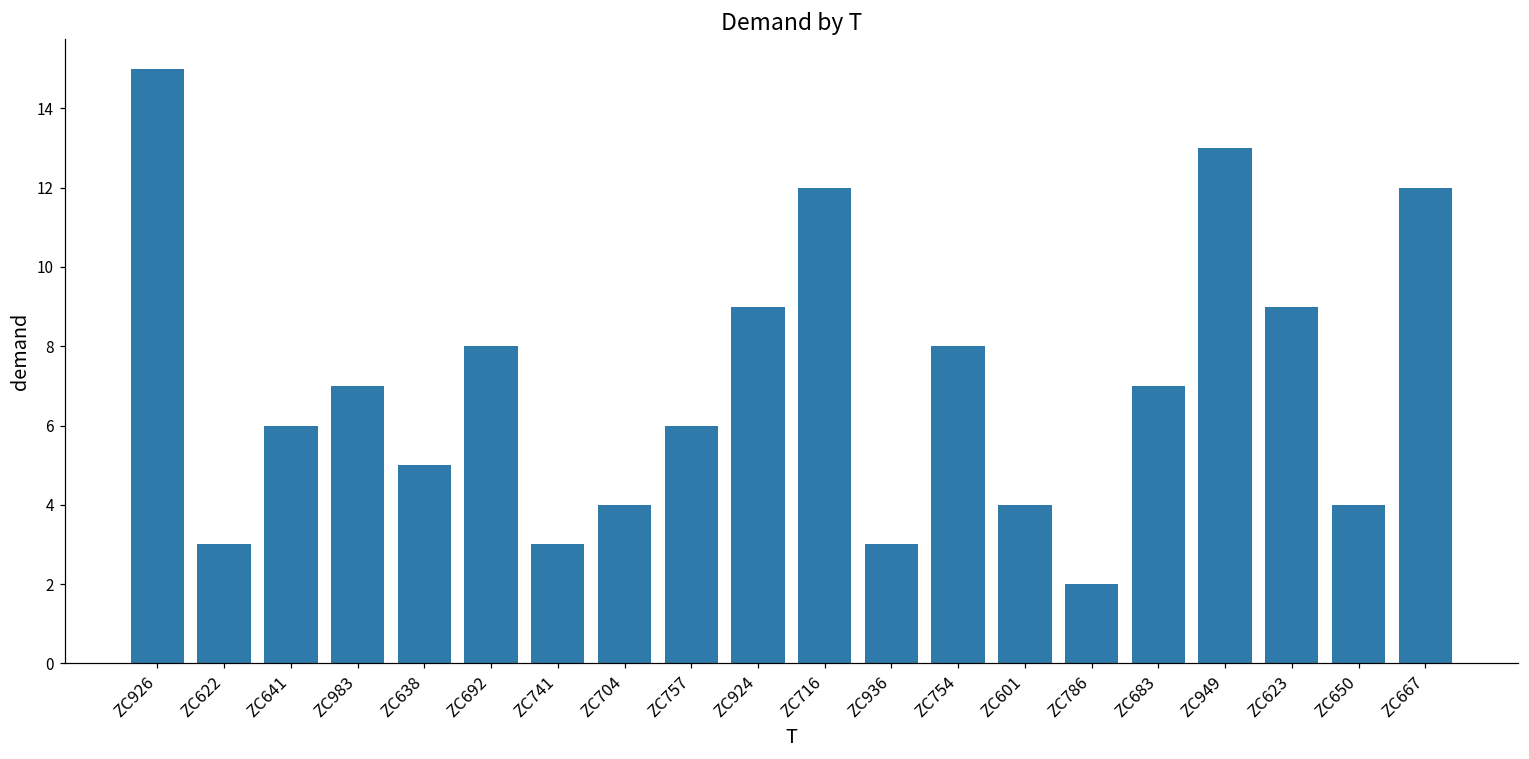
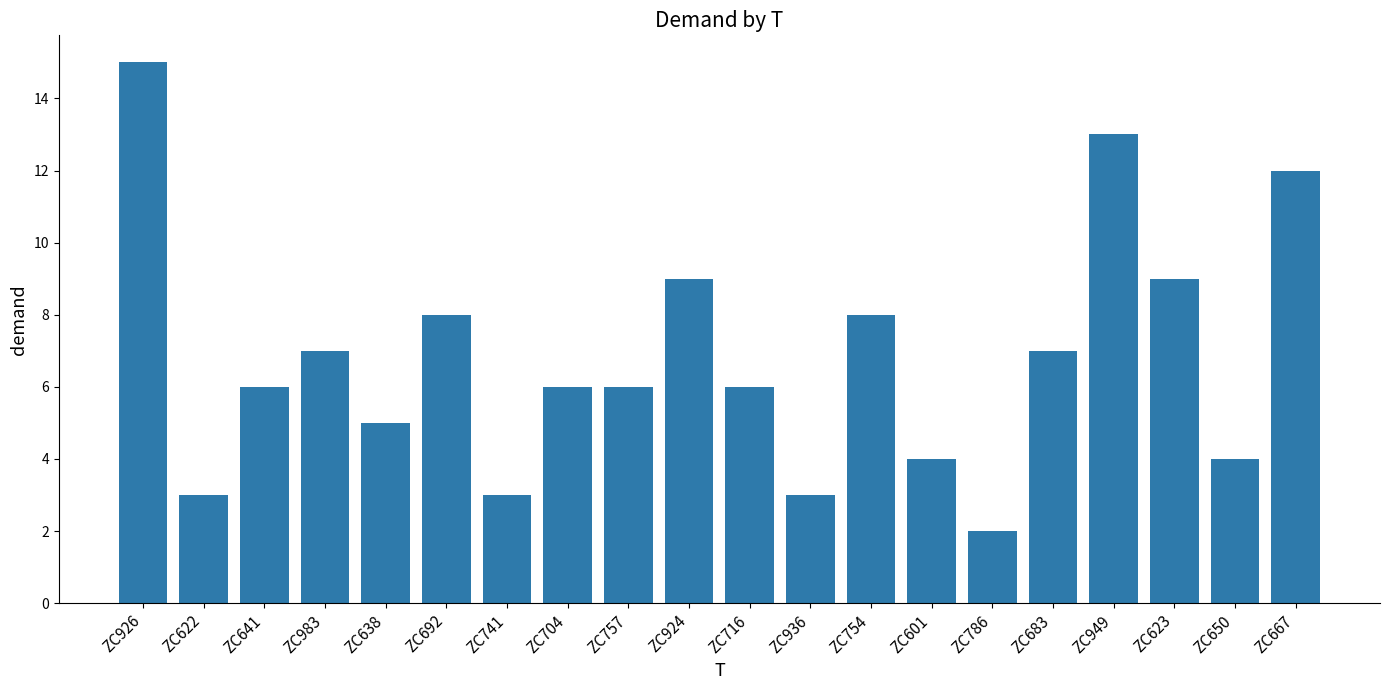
  {
    "ZC926": 15,
    "ZC622": 3,
    "ZC641": 6,
    "ZC983": 7,
    "ZC638": 5,
    "ZC692": 8,
    "ZC741": 3,
-   "ZC704": 4,
+   "ZC704": 6,
    "ZC757": 6,
    "ZC924": 9,
-   "ZC716": 12,
+   "ZC716": 6,
    "ZC936": 3,
    "ZC754": 8,
    "ZC601": 4,
    "ZC786": 2,
    "ZC683": 7,
    "ZC949": 13,
    "ZC623": 9,
    "ZC650": 4,
    "ZC667": 12
  }
